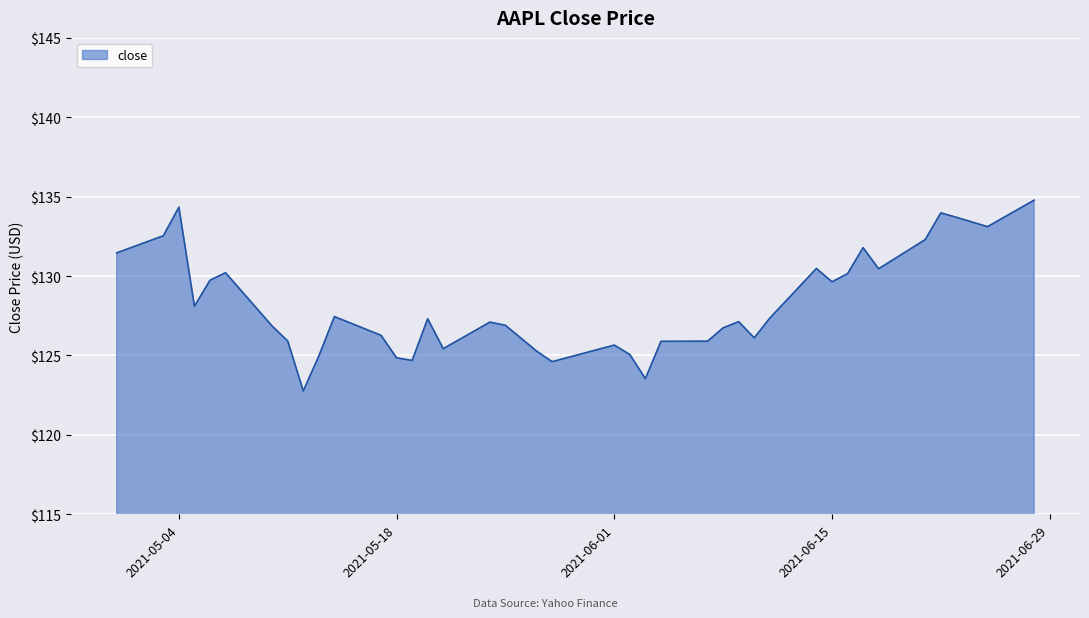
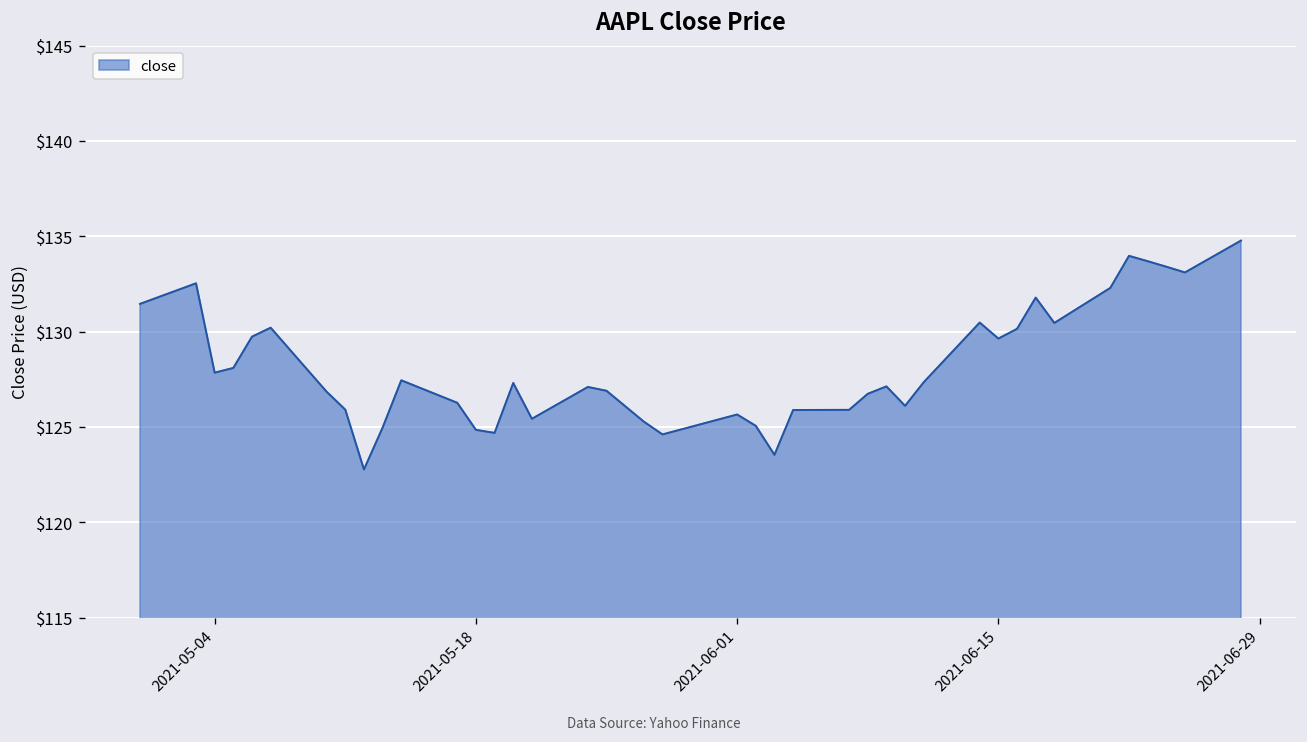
  {
-   "2021-05-04": "$134.3",
+   "2021-05-04": "$127.8",
    "2021-05-18": "$124.8",
    "2021-06-01": "$125.7",
    "2021-06-15": "$129.6"
  }
